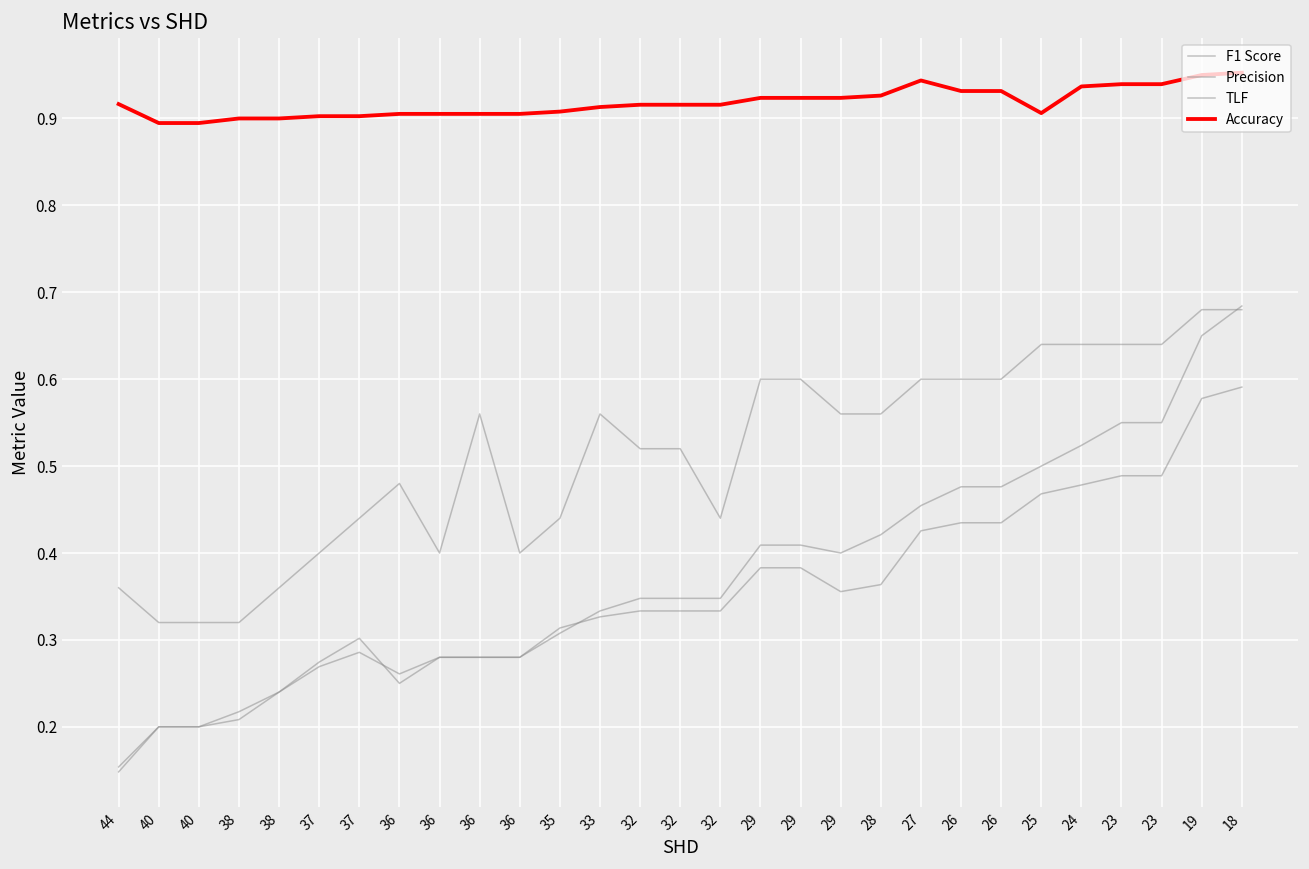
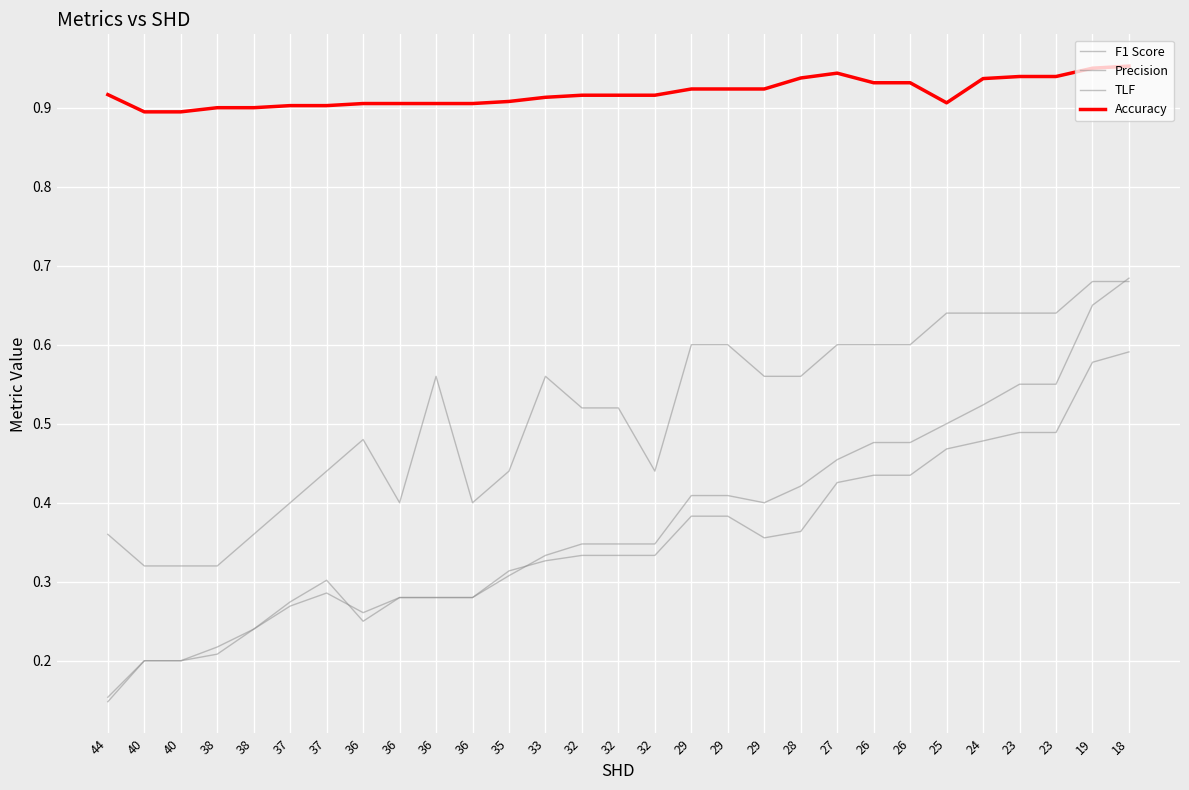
  {
    "Accuracy": {
      "44": 0.92,
      "35": 0.91,
      "33": 0.91,
-     "28": 0.93,
+     "28": 0.94,
      "27": 0.94,
      "25": 0.91,
      "24": 0.94
    }
  }
